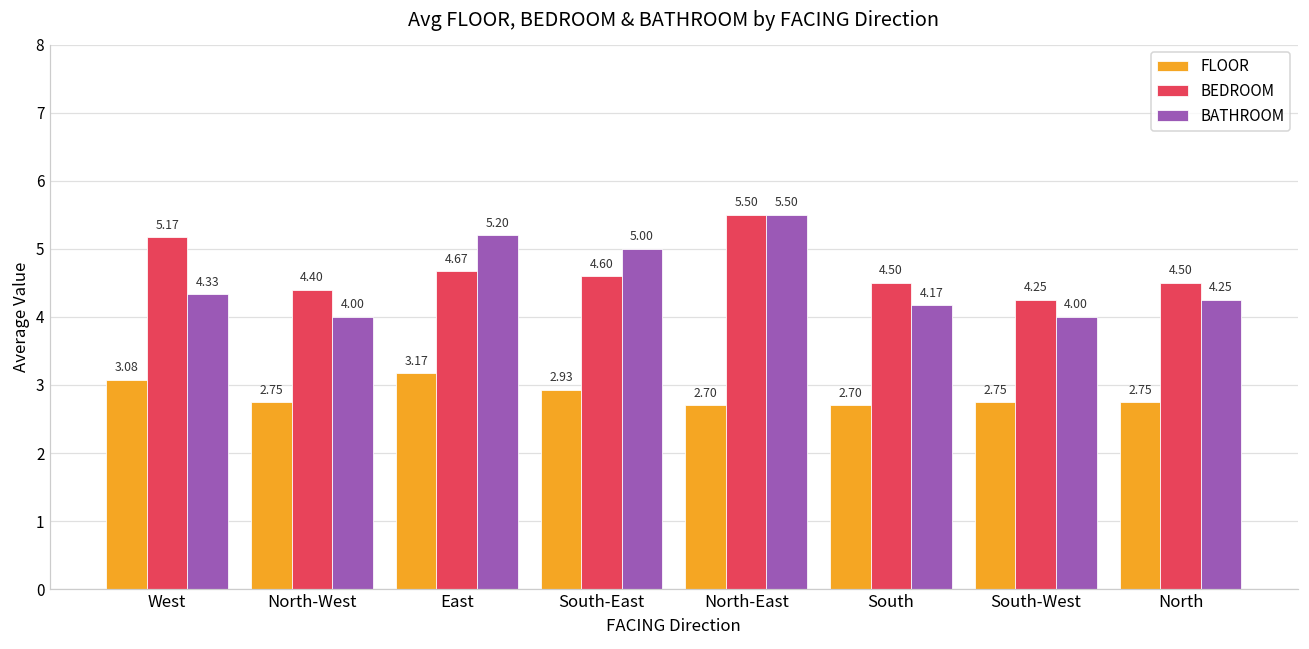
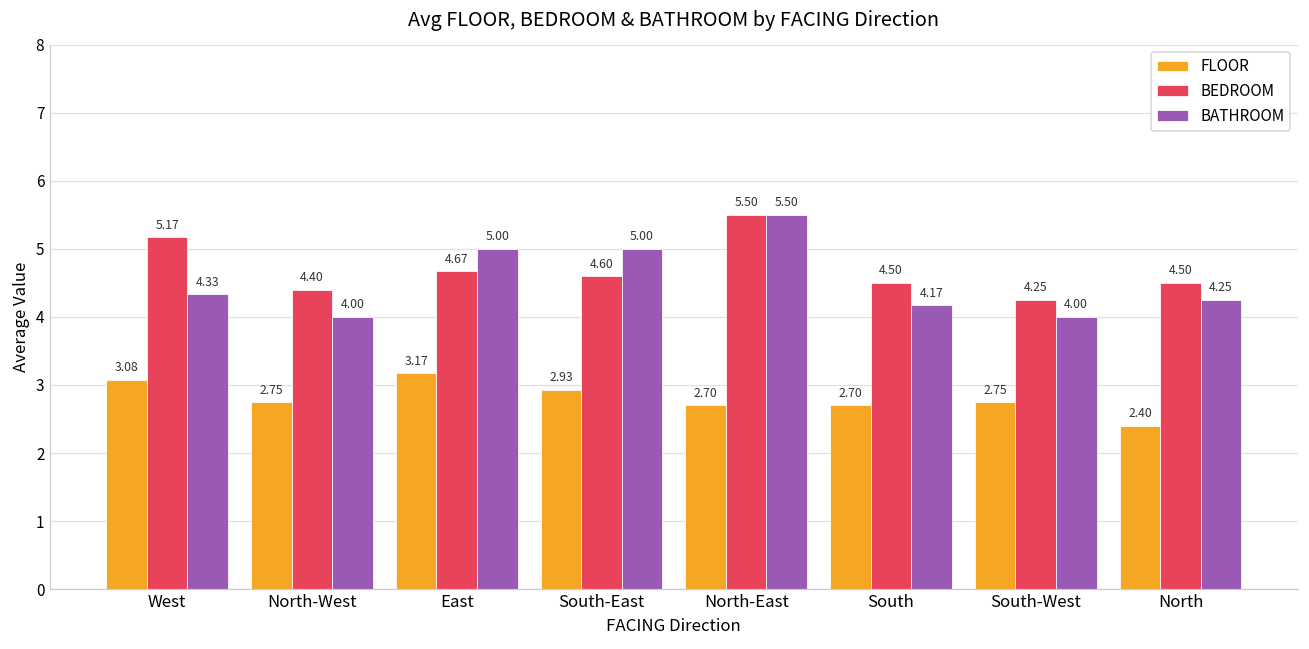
  {
    "FLOOR": {
      "West": 3.08,
      "North-West": 2.75,
      "East": 3.17,
      "South-East": 2.93,
      "North-East": 2.70,
      "South": 2.70,
      "South-West": 2.75,
-     "North": 2.75
+     "North": 2.40
    },
    "BEDROOM": {
      "West": 5.17,
      "North-West": 4.40,
      "East": 4.67,
      "South-East": 4.60,
      "North-East": 5.50,
      "South": 4.50,
      "South-West": 4.25,
      "North": 4.50
    },
    "BATHROOM": {
      "West": 4.33,
      "North-West": 4.00,
-     "East": 5.20,
+     "East": 5.00,
      "South-East": 5.00,
      "North-East": 5.50,
      "South": 4.17,
      "South-West": 4.00,
      "North": 4.25
    }
  }
